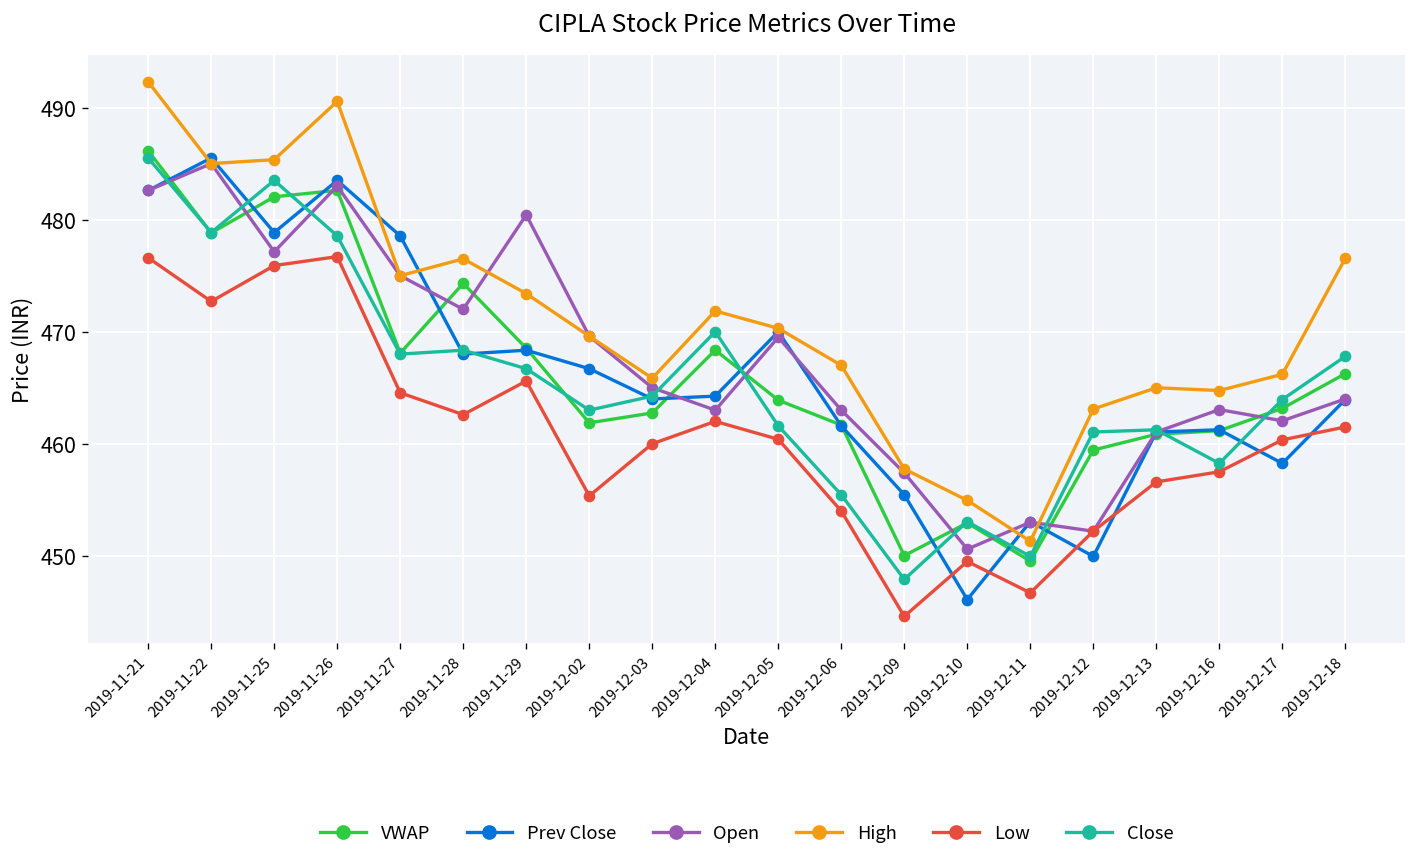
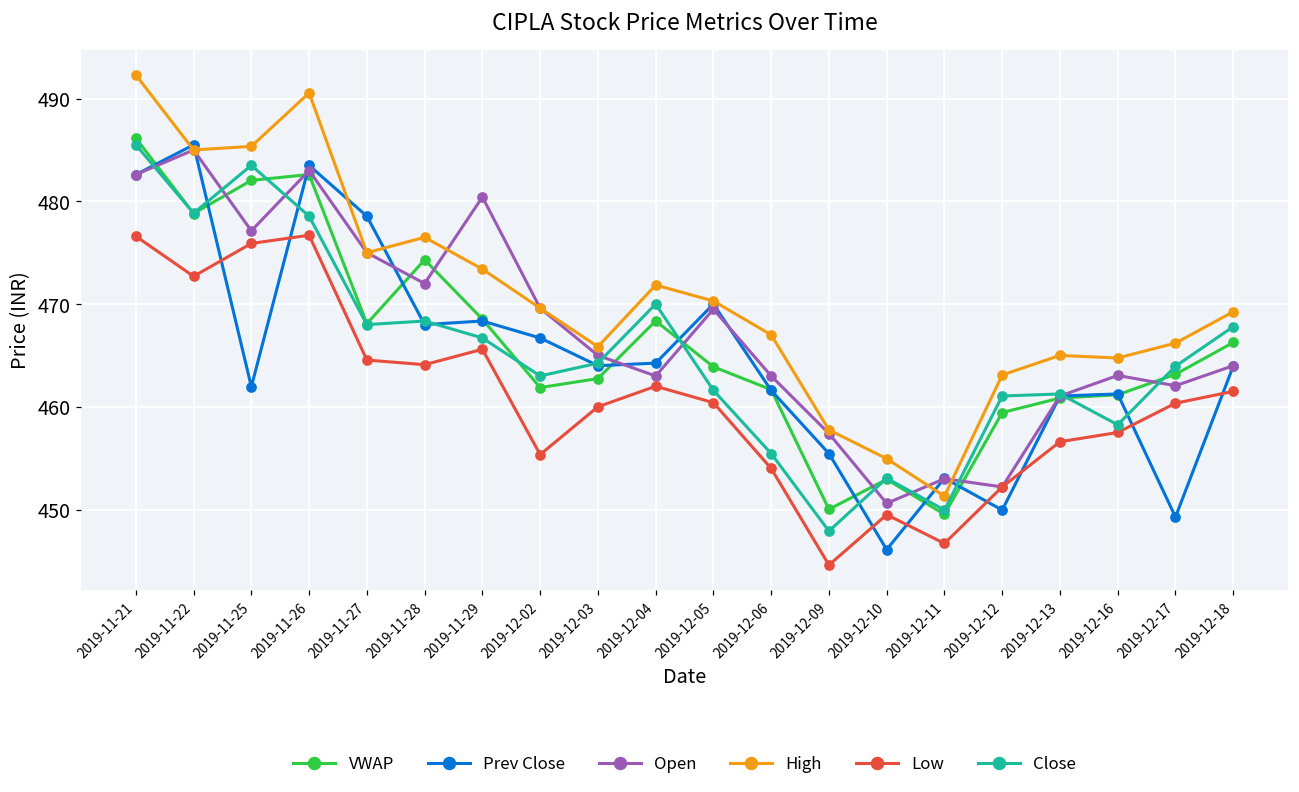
  {
    "VWAP": {
      "2019-11-21": 486,
      "2019-11-25": 482,
      "2019-11-26": 483,
      "2019-11-28": 474,
      "2019-12-02": 462,
      "2019-12-03": 463,
      "2019-12-04": 468,
      "2019-12-05": 464,
      "2019-12-09": 450,
      "2019-12-11": 450,
      "2019-12-12": 459,
      "2019-12-17": 463,
      "2019-12-18": 466
    },
    "Prev Close": {
      "2019-11-22": 486,
-     "2019-11-25": 479,
+     "2019-11-25": 462,
      "2019-11-26": 484,
      "2019-11-27": 479,
      "2019-11-28": 468,
      "2019-12-02": 467,
      "2019-12-04": 464,
      "2019-12-05": 470,
      "2019-12-09": 455,
      "2019-12-10": 446,
      "2019-12-12": 450,
-     "2019-12-17": 458
+     "2019-12-17": 449
    },
    "Open": {
      "2019-11-25": 477,
      "2019-11-26": 483,
      "2019-11-28": 472,
      "2019-11-29": 480,
      "2019-12-03": 465,
      "2019-12-04": 463,
      "2019-12-05": 470,
      "2019-12-06": 463,
      "2019-12-09": 457,
      "2019-12-10": 451,
      "2019-12-16": 463,
      "2019-12-17": 462
    },
    "High": {
      "2019-11-21": 492,
      "2019-11-25": 485,
      "2019-11-26": 491,
      "2019-11-28": 477,
      "2019-11-29": 473,
      "2019-12-03": 466,
      "2019-12-04": 472,
      "2019-12-05": 470,
      "2019-12-06": 467,
      "2019-12-09": 458,
      "2019-12-10": 455,
      "2019-12-11": 451,
      "2019-12-12": 463,
      "2019-12-13": 465,
      "2019-12-16": 465,
      "2019-12-17": 466,
-     "2019-12-18": 477
+     "2019-12-18": 469
    },
    "Low": {
      "2019-11-21": 477,
      "2019-11-22": 473,
      "2019-11-25": 476,
      "2019-11-26": 477,
      "2019-11-27": 465,
-     "2019-11-28": 463,
+     "2019-11-28": 464,
      "2019-11-29": 466,
      "2019-12-02": 455,
      "2019-12-03": 460,
      "2019-12-04": 462,
      "2019-12-05": 460,
      "2019-12-06": 454,
      "2019-12-09": 445,
      "2019-12-10": 450,
      "2019-12-11": 447,
      "2019-12-13": 457,
      "2019-12-16": 458,
      "2019-12-17": 460,
      "2019-12-18": 462
    },
    "Close": {
      "2019-11-21": 486,
      "2019-11-25": 484,
      "2019-11-26": 479,
      "2019-11-28": 468,
      "2019-11-29": 467,
      "2019-12-02": 463,
      "2019-12-04": 470,
      "2019-12-05": 462,
      "2019-12-06": 455,
      "2019-12-09": 448,
      "2019-12-11": 450,
      "2019-12-12": 461,
      "2019-12-16": 458,
      "2019-12-17": 464,
      "2019-12-18": 468
    }
  }
